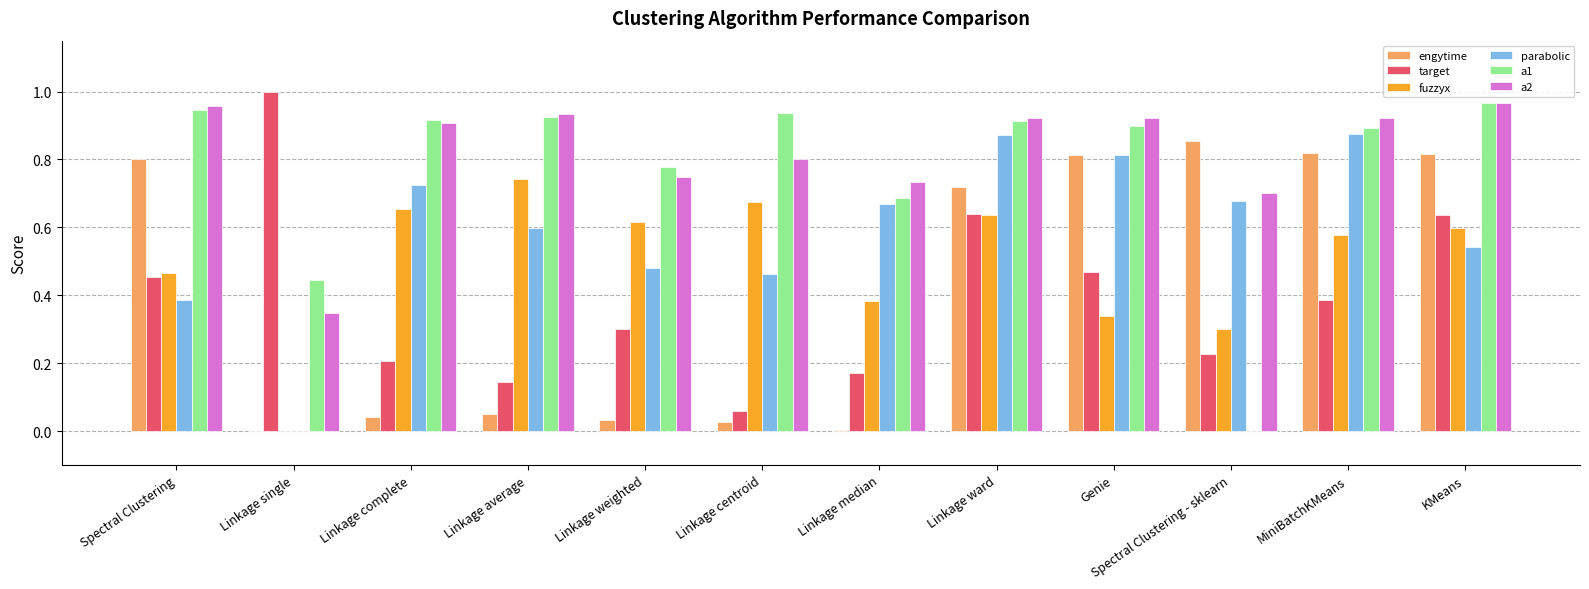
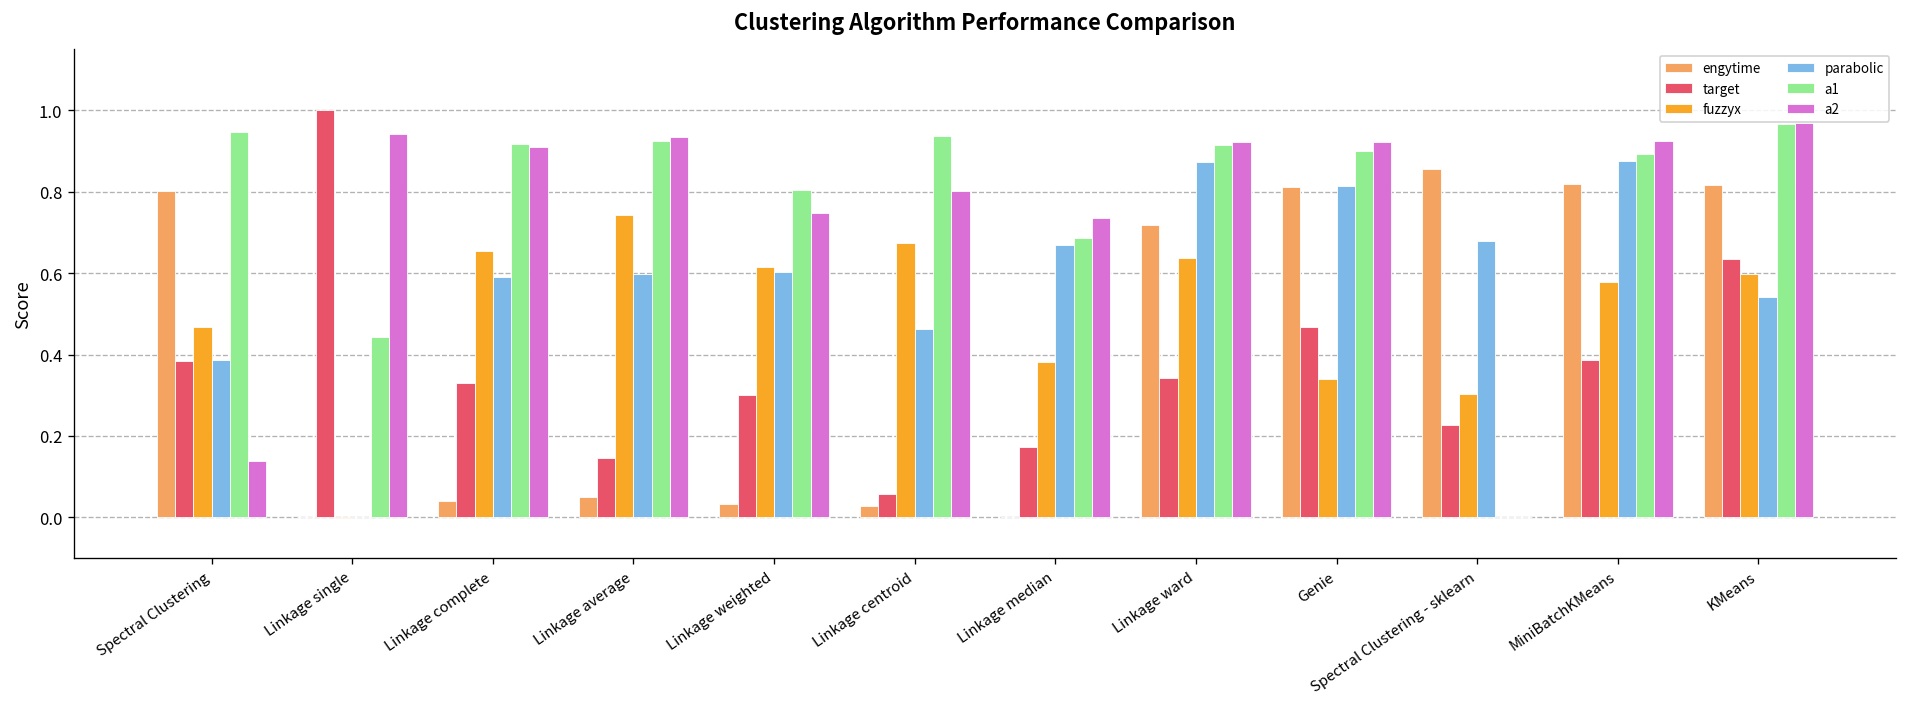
  {
    "target": {
-     "Spectral Clustering": 0.45,
+     "Spectral Clustering": 0.38,
      "Linkage single": 1.00,
-     "Linkage complete": 0.21,
+     "Linkage complete": 0.33,
      "Linkage average": 0.15,
      "Linkage weighted": 0.30,
      "Linkage centroid": 0.06,
      "Linkage median": 0.17,
-     "Linkage ward": 0.64,
+     "Linkage ward": 0.34,
      "Genie": 0.47,
      "Spectral Clustering - sklearn": 0.23,
      "MiniBatchKMeans": 0.39,
      "KMeans": 0.64
    },
    "parabolic": {
      "Spectral Clustering": 0.39,
-     "Linkage complete": 0.73,
+     "Linkage complete": 0.59,
      "Linkage average": 0.60,
-     "Linkage weighted": 0.48,
+     "Linkage weighted": 0.60,
      "Linkage centroid": 0.46,
      "Linkage median": 0.67,
      "Linkage ward": 0.87,
      "Genie": 0.81,
      "Spectral Clustering - sklearn": 0.68,
      "MiniBatchKMeans": 0.87,
      "KMeans": 0.54
    },
    "a1": {
      "Spectral Clustering": 0.95,
      "Linkage single": 0.44,
      "Linkage complete": 0.92,
      "Linkage average": 0.93,
-     "Linkage weighted": 0.78,
+     "Linkage weighted": 0.80,
      "Linkage centroid": 0.94,
      "Linkage median": 0.69,
      "Linkage ward": 0.91,
      "Genie": 0.90,
      "Spectral Clustering - sklearn": 0.00,
      "MiniBatchKMeans": 0.89,
      "KMeans": 0.97
    },
    "a2": {
-     "Spectral Clustering": 0.96,
-     "Linkage single": 0.35,
+     "Spectral Clustering": 0.14,
+     "Linkage single": 0.94,
      "Linkage complete": 0.91,
      "Linkage average": 0.93,
      "Linkage weighted": 0.75,
      "Linkage centroid": 0.80,
      "Linkage median": 0.74,
      "Linkage ward": 0.92,
      "Genie": 0.92,
-     "Spectral Clustering - sklearn": 0.7,
+     "Spectral Clustering - sklearn": 0.0,
      "MiniBatchKMeans": 0.92,
      "KMeans": 0.97
    }
  }
